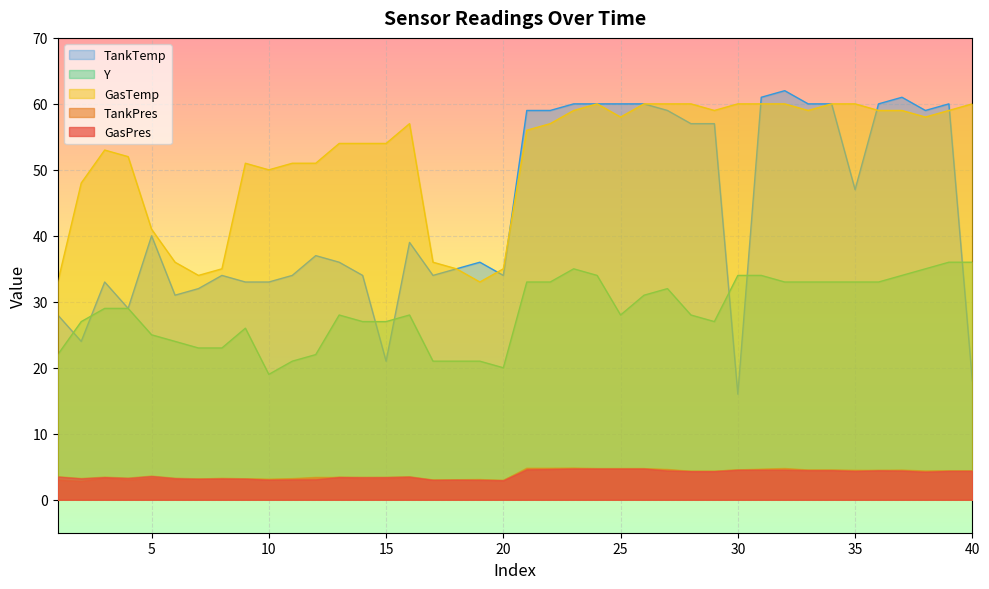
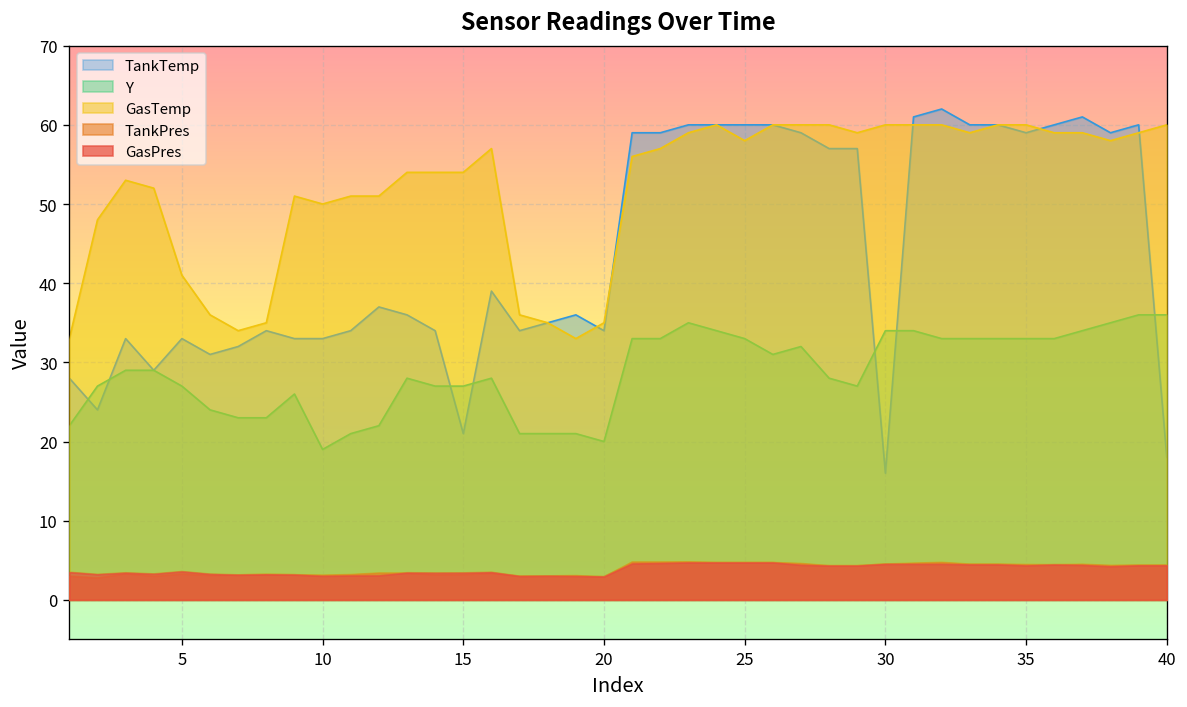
  {
    "TankTemp": {
-     "5": 40,
+     "5": 33,
      "10": 33,
      "15": 21,
      "20": 34,
      "25": 60,
      "30": 16,
-     "35": 47,
+     "35": 59,
      "40": 18
    },
    "Y": {
-     "5": 25,
+     "5": 27,
      "10": 19,
      "15": 27,
      "20": 20,
-     "25": 28,
+     "25": 33,
      "30": 34,
      "35": 33,
      "40": 36
    },
    "GasTemp": {
      "5": 41,
      "10": 50,
      "15": 54,
      "20": 35,
      "25": 58,
      "30": 60,
      "35": 60,
      "40": 60
    }
  }
